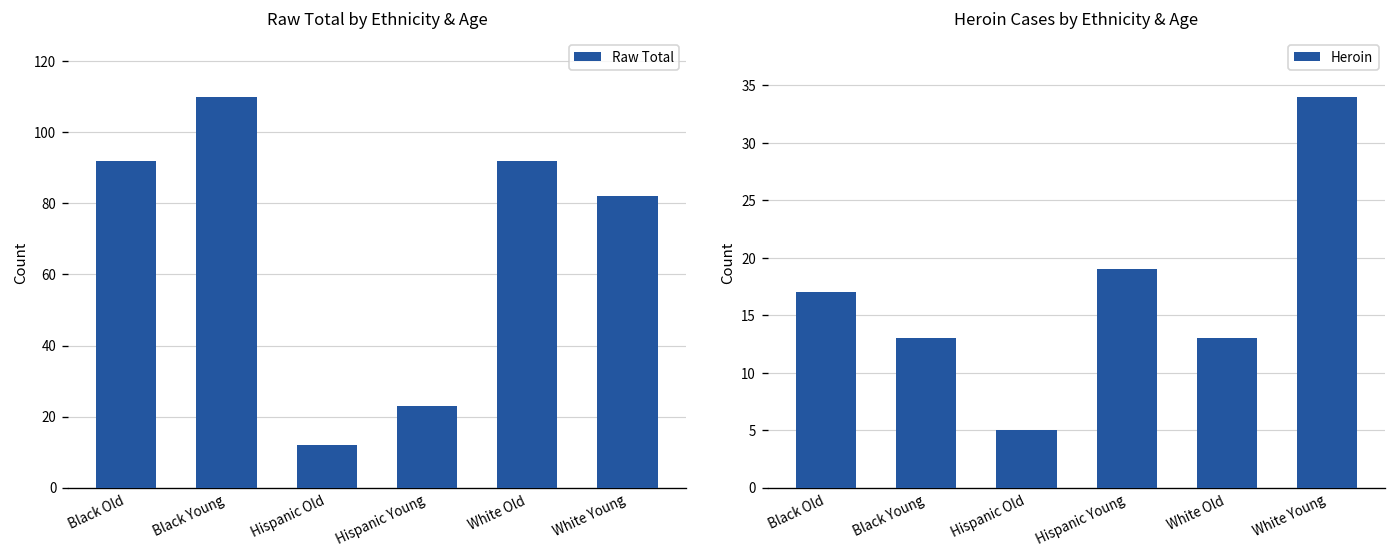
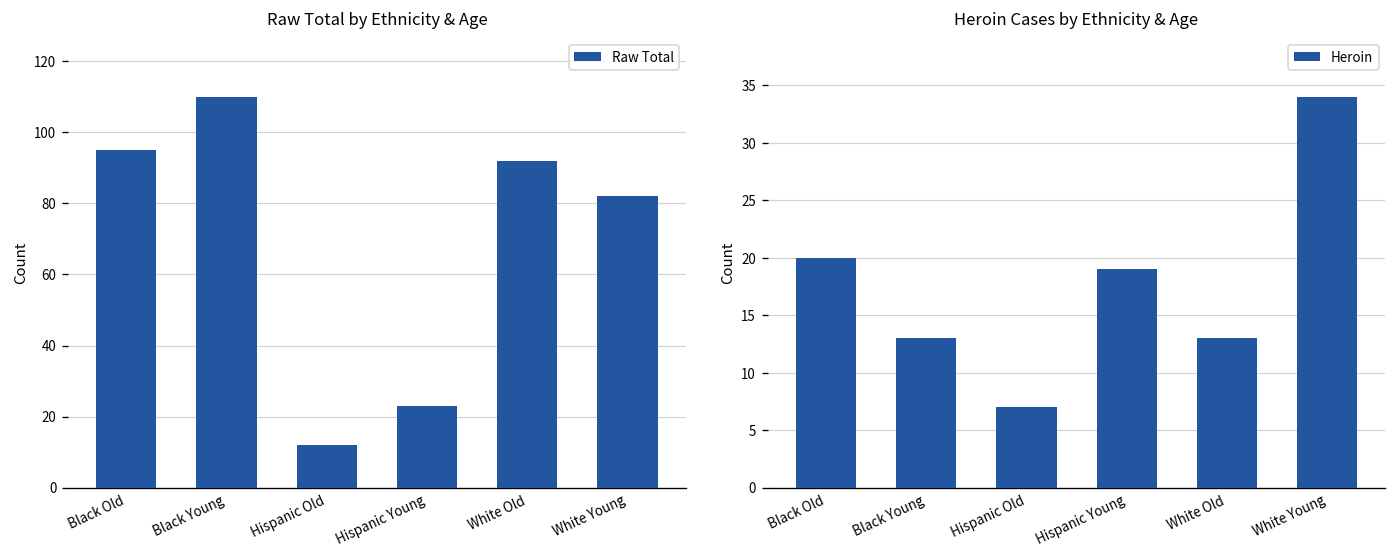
  {
    "Raw Total by Ethnicity & Age": {
-     "Black Old": 92,
+     "Black Old": 95,
      "Black Young": 110,
      "Hispanic Old": 12,
      "Hispanic Young": 23,
      "White Old": 92,
      "White Young": 82
    },
    "Heroin Cases by Ethnicity & Age": {
-     "Black Old": 17,
+     "Black Old": 20,
      "Black Young": 13,
-     "Hispanic Old": 5,
+     "Hispanic Old": 7,
      "Hispanic Young": 19,
      "White Old": 13,
      "White Young": 34
    }
  }
